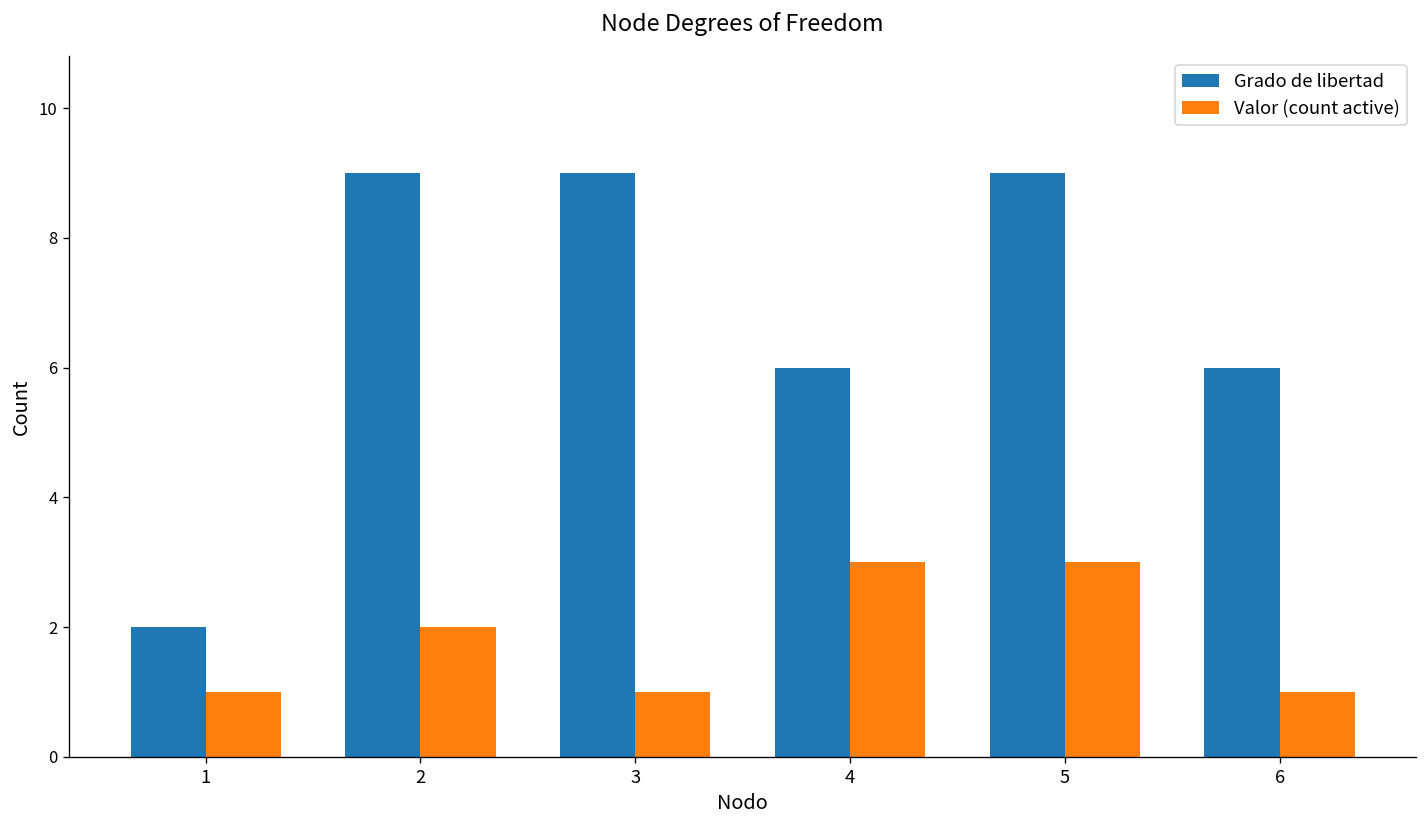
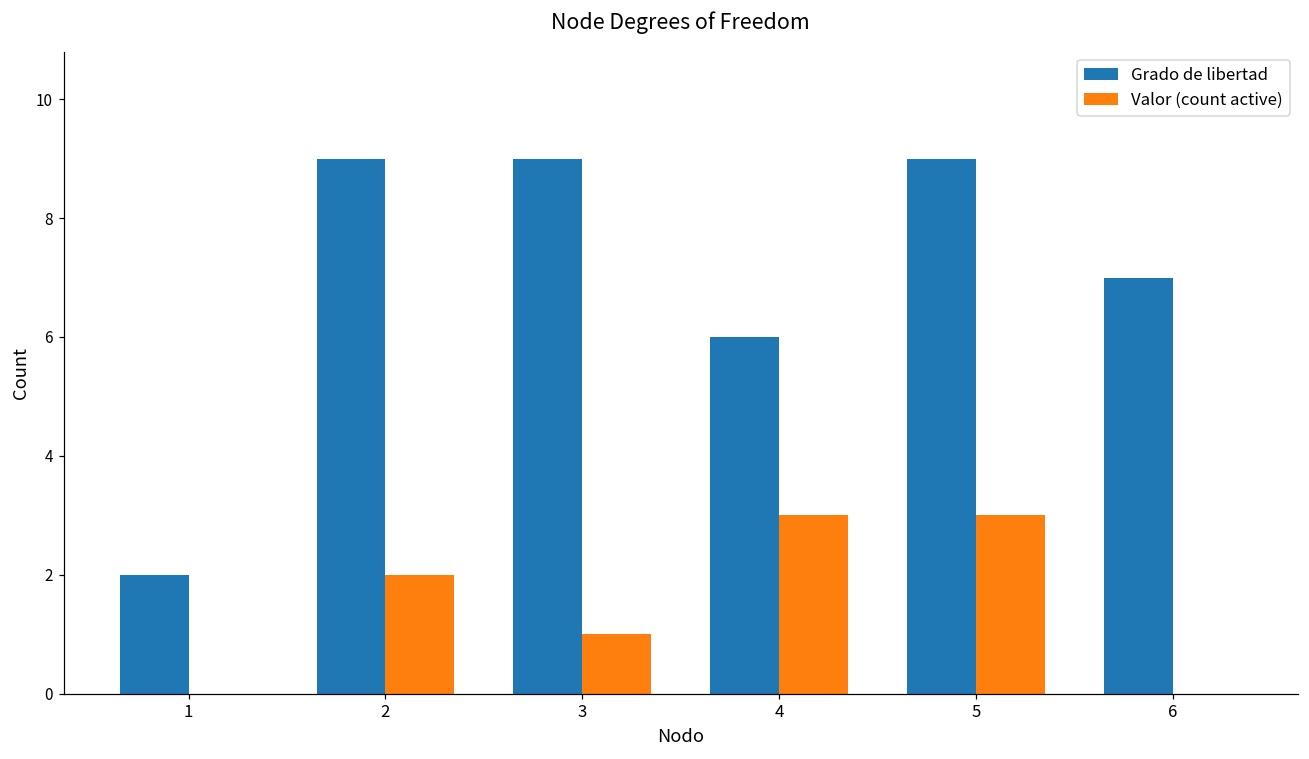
  {
    "Grado de libertad": {
      "1": 2,
      "2": 9,
      "3": 9,
      "4": 6,
      "5": 9,
-     "6": 6
+     "6": 7
    },
    "Valor (count active)": {
-     "1": 1,
+     "1": 0,
      "2": 2,
      "3": 1,
      "4": 3,
      "5": 3,
-     "6": 1
+     "6": 0
    }
  }
